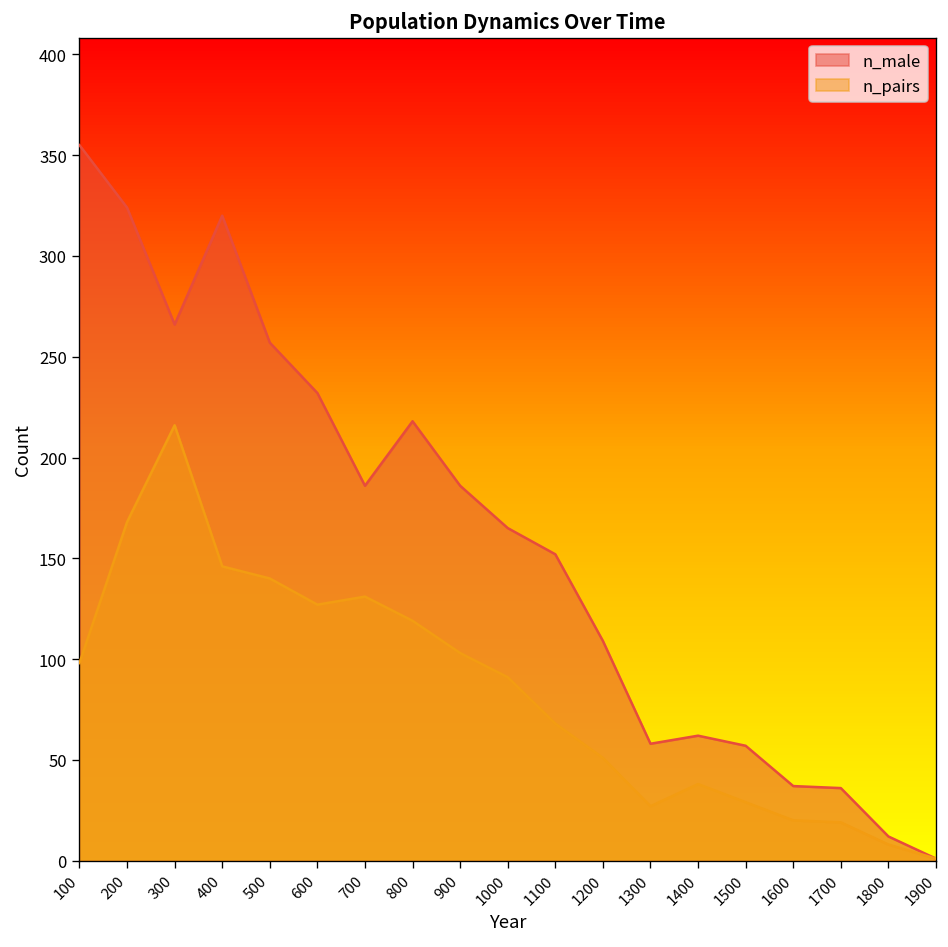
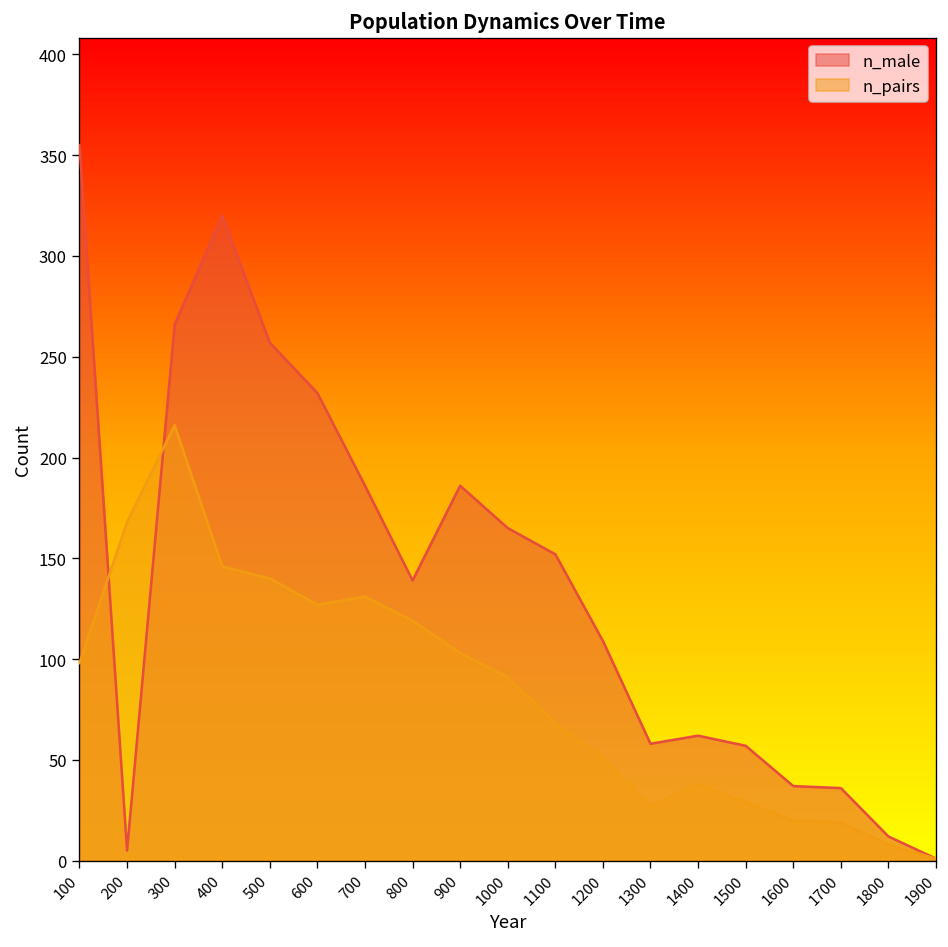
  {
    "n_male": {
      "100": 355,
-     "200": 324,
+     "200": 5,
      "300": 266,
      "400": 320,
      "500": 257,
      "600": 232,
      "700": 186,
-     "800": 218,
+     "800": 139,
      "900": 186,
      "1000": 165,
      "1100": 152,
      "1200": 109,
      "1300": 58,
      "1400": 62,
      "1500": 57,
      "1600": 37,
      "1700": 36,
      "1800": 12
    },
    "n_pairs": {
      "100": 98,
      "200": 168,
      "300": 216,
      "400": 146,
      "500": 140,
      "600": 127,
      "700": 131,
      "800": 119,
      "900": 103,
      "1000": 91,
      "1100": 68,
      "1200": 51,
      "1300": 27,
      "1400": 38,
      "1500": 29,
      "1600": 20,
      "1700": 19,
      "1800": 8
    }
  }
